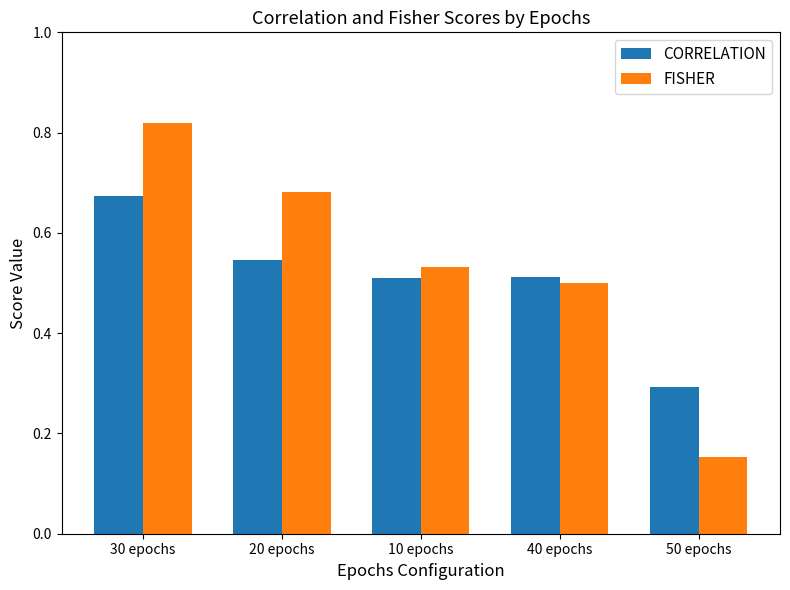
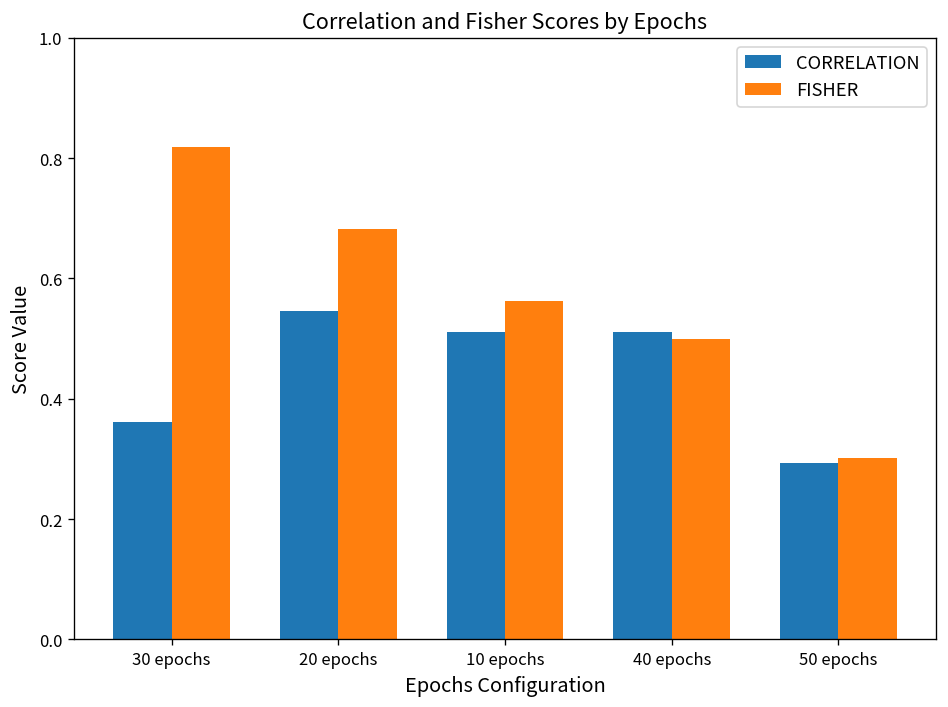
  {
    "CORRELATION": {
-     "30 epochs": 0.67,
+     "30 epochs": 0.36,
      "20 epochs": 0.55,
      "10 epochs": 0.51,
      "40 epochs": 0.51,
      "50 epochs": 0.29
    },
    "FISHER": {
      "30 epochs": 0.82,
      "20 epochs": 0.68,
-     "10 epochs": 0.53,
+     "10 epochs": 0.56,
      "40 epochs": 0.50,
-     "50 epochs": 0.15
+     "50 epochs": 0.30
    }
  }
